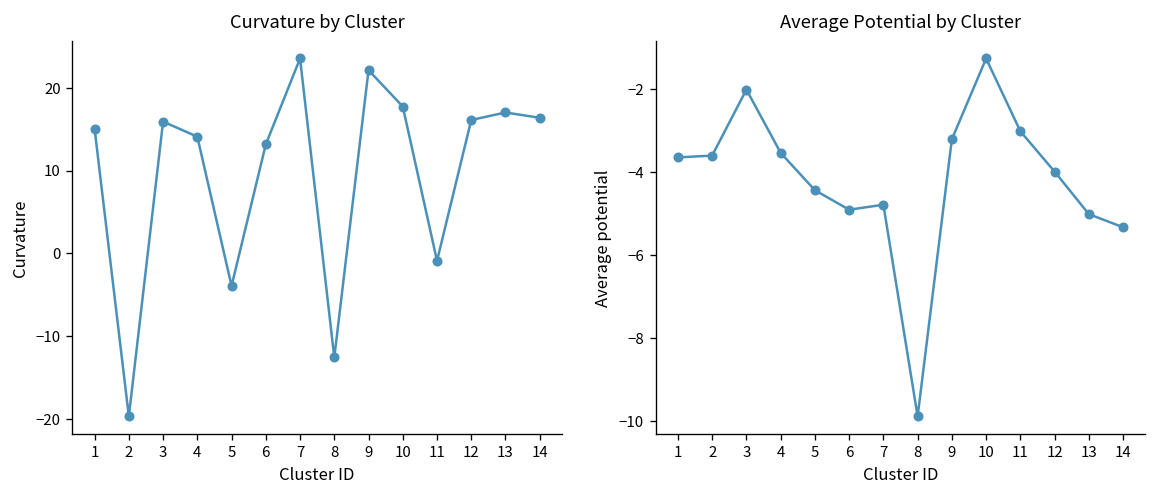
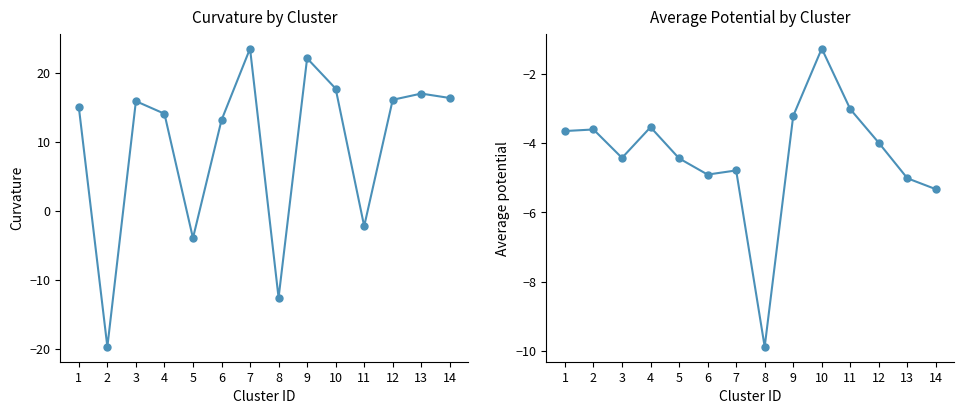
  {
    "Curvature by Cluster": {
      "1": 15,
      "2": -20,
      "3": 16,
      "4": 14,
      "5": -4,
      "6": 13,
      "7": 24,
      "8": -13,
      "9": 22,
      "10": 18,
-     "11": -1,
+     "11": -2,
      "12": 16,
      "13": 17,
      "14": 16
    },
    "Average Potential by Cluster": {
      "1": -3.7,
      "2": -3.6,
-     "3": -2.0,
+     "3": -4.4,
      "4": -3.5,
      "5": -4.4,
      "6": -4.9,
      "7": -4.8,
      "8": -9.9,
      "9": -3.2,
      "10": -1.3,
      "11": -3.0,
      "12": -4.0,
      "13": -5.0,
      "14": -5.3
    }
  }
